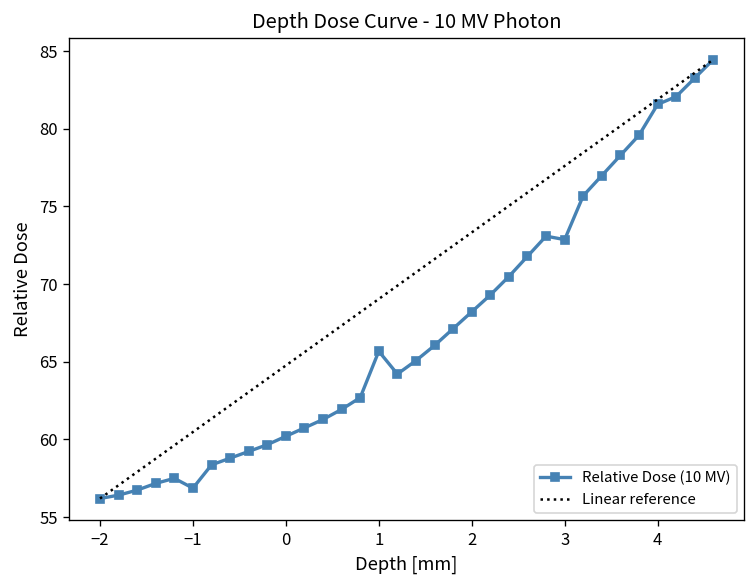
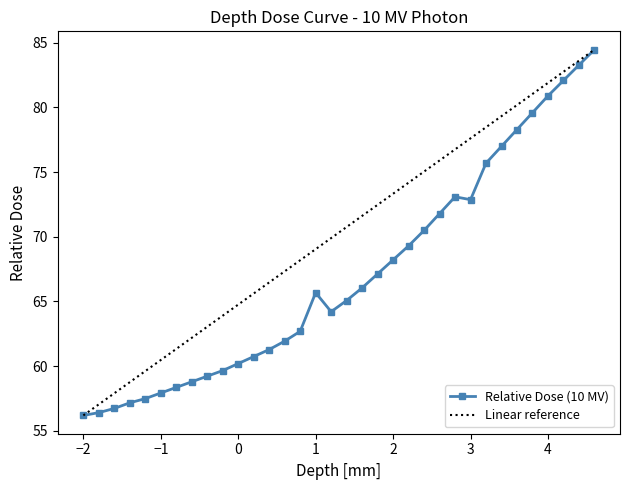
  {
    "Relative Dose (10 MV)": {
-     "−1": 56.9,
+     "−1": 57.9,
      "0": 60.2,
      "1": 65.7,
      "2": 68.2,
      "3": 72.9,
-     "4": 81.6
+     "4": 80.9
    }
  }
